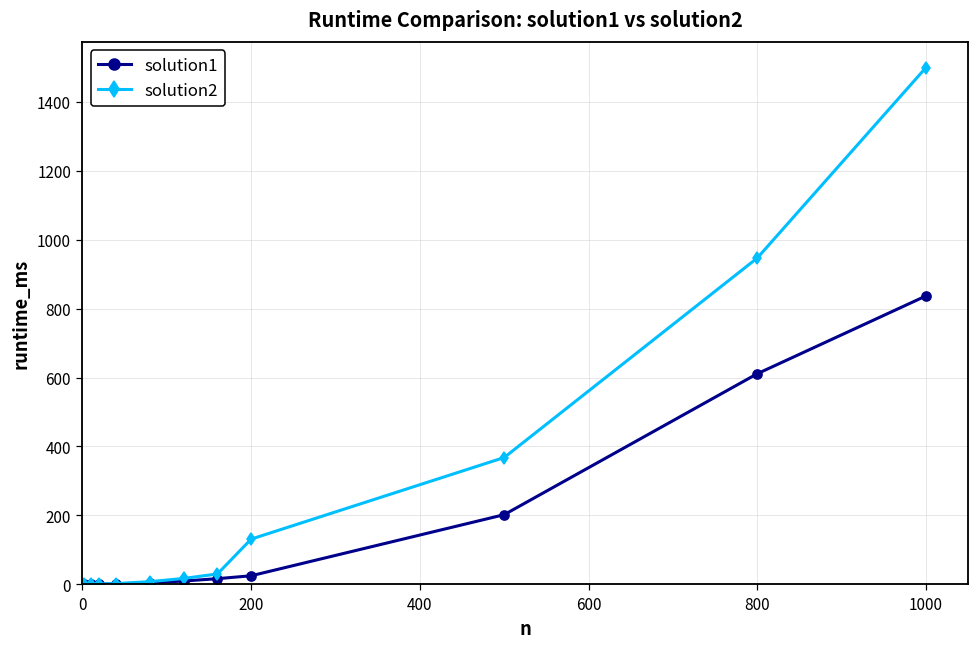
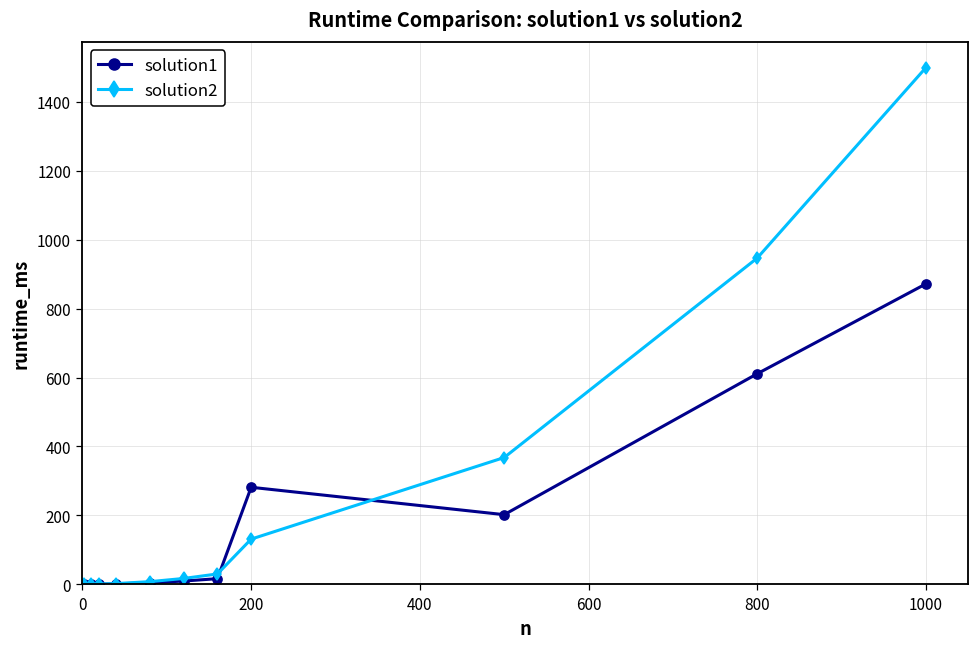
  {
    "solution1": {
-     "200": 20,
+     "200": 280,
      "800": 610,
-     "1000": 840
+     "1000": 870
    },
    "solution2": {
      "200": 130,
      "800": 950,
      "1000": 1500
    }
  }
